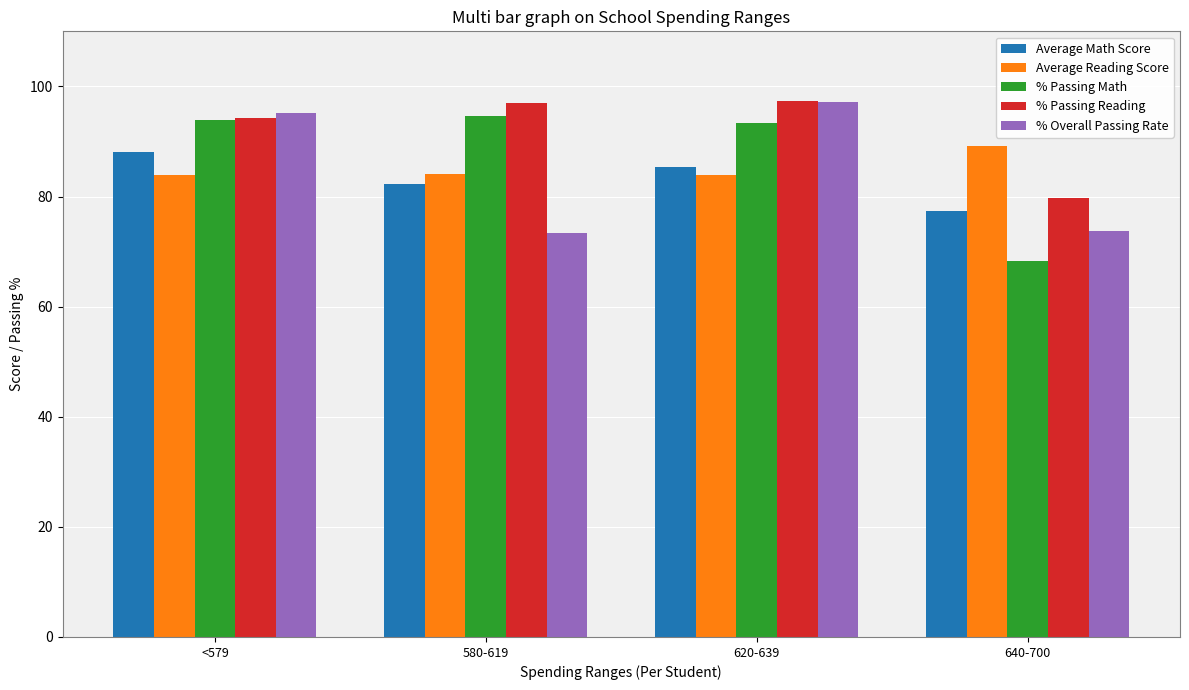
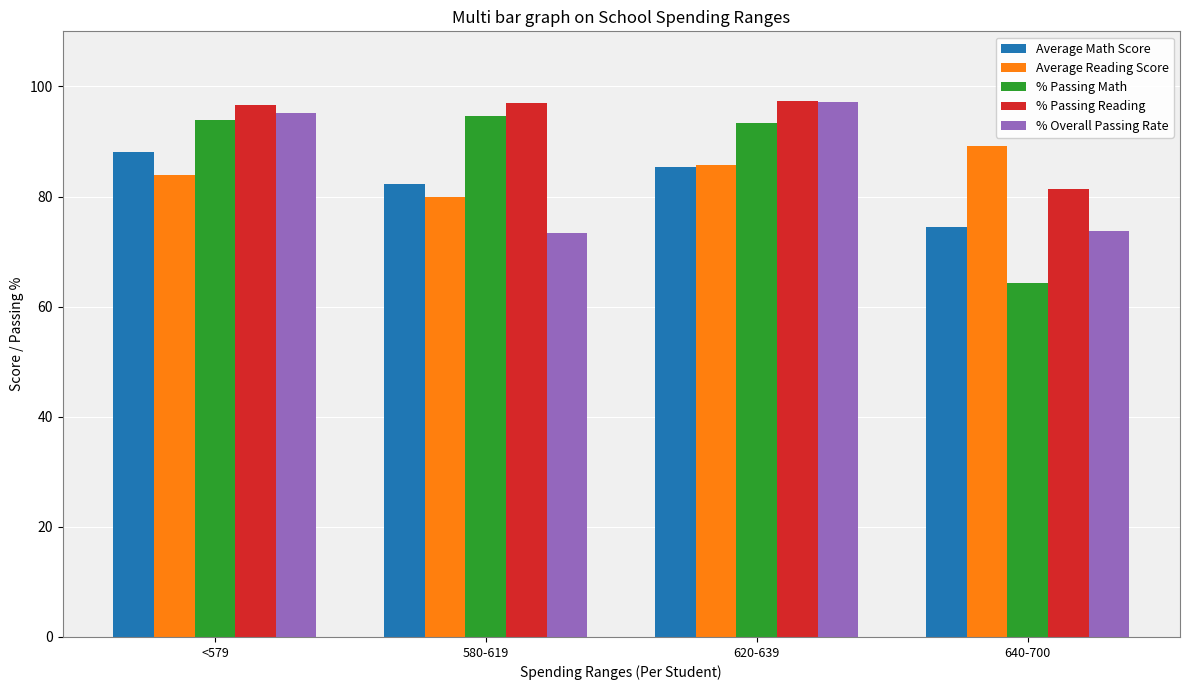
  {
    "Average Math Score": {
      "<579": 88,
      "580-619": 82,
      "620-639": 85,
-     "640-700": 77
+     "640-700": 74
    },
    "Average Reading Score": {
      "<579": 84,
-     "580-619": 84,
-     "620-639": 84,
+     "580-619": 80,
+     "620-639": 86,
      "640-700": 89
    },
    "% Passing Math": {
      "<579": 94,
      "580-619": 95,
      "620-639": 93,
-     "640-700": 68
+     "640-700": 64
    },
    "% Passing Reading": {
-     "<579": 94,
+     "<579": 97,
      "580-619": 97,
      "620-639": 97,
-     "640-700": 80
+     "640-700": 81
    },
    "% Overall Passing Rate": {
      "<579": 95,
      "580-619": 73,
      "620-639": 97,
      "640-700": 74
    }
  }
